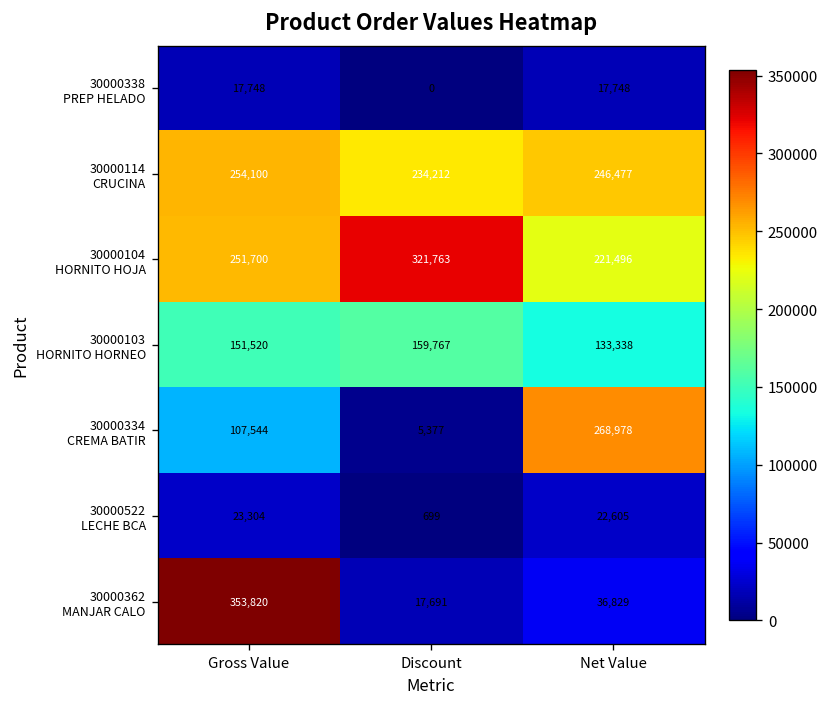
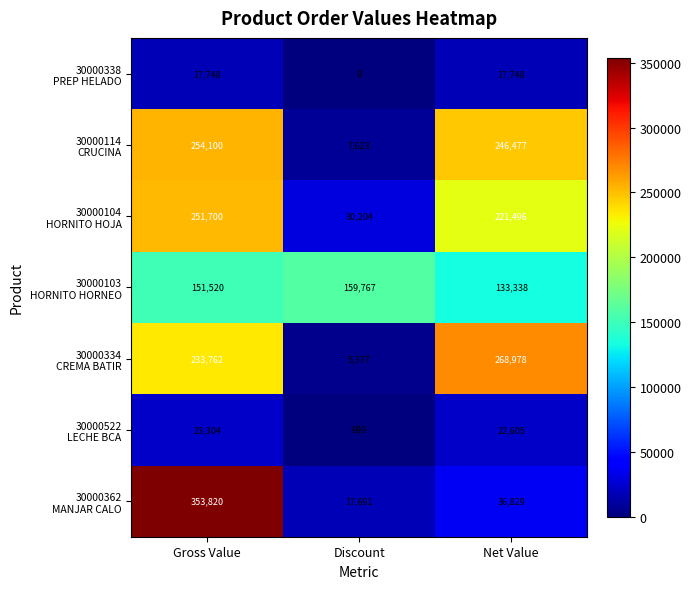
  {
    "30000338 PREP HELADO": {
      "Gross Value": "17,748",
      "Discount": "0",
      "Net Value": "17,748"
    },
    "30000114 CRUCINA": {
      "Gross Value": "254,100",
-     "Discount": "234,212",
+     "Discount": "7,623",
      "Net Value": "246,477"
    },
    "30000104 HORNITO HOJA": {
      "Gross Value": "251,700",
-     "Discount": "321,763",
+     "Discount": "30,204",
      "Net Value": "221,496"
    },
    "30000103 HORNITO HORNEO": {
      "Gross Value": "151,520",
      "Discount": "159,767",
      "Net Value": "133,338"
    },
    "30000334 CREMA BATIR": {
-     "Gross Value": "107,544",
+     "Gross Value": "233,762",
      "Discount": "5,377",
      "Net Value": "268,978"
    },
    "30000522 LECHE BCA": {
      "Gross Value": "23,304",
      "Discount": "699",
      "Net Value": "22,605"
    },
    "30000362 MANJAR CALO": {
      "Gross Value": "353,820",
      "Discount": "17,691",
      "Net Value": "36,829"
    }
  }
